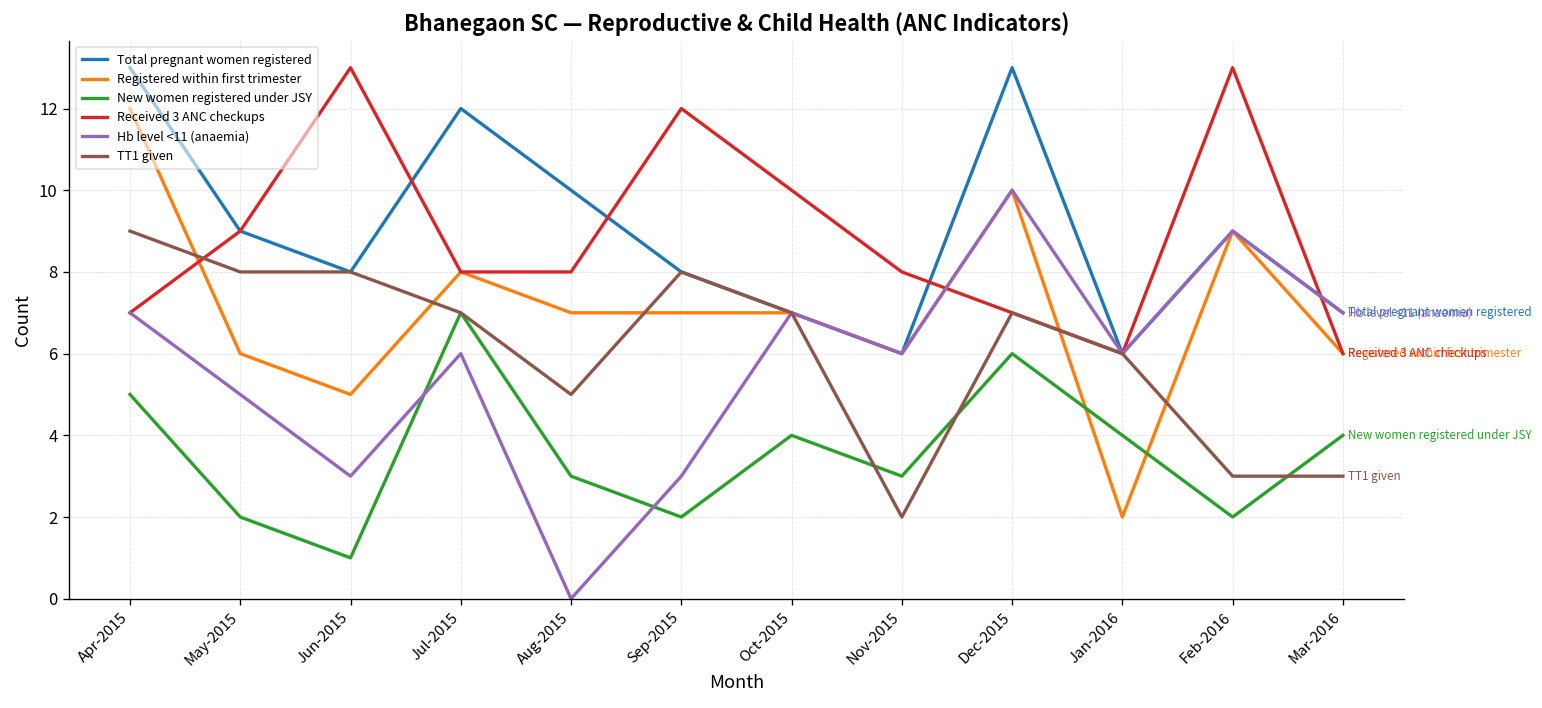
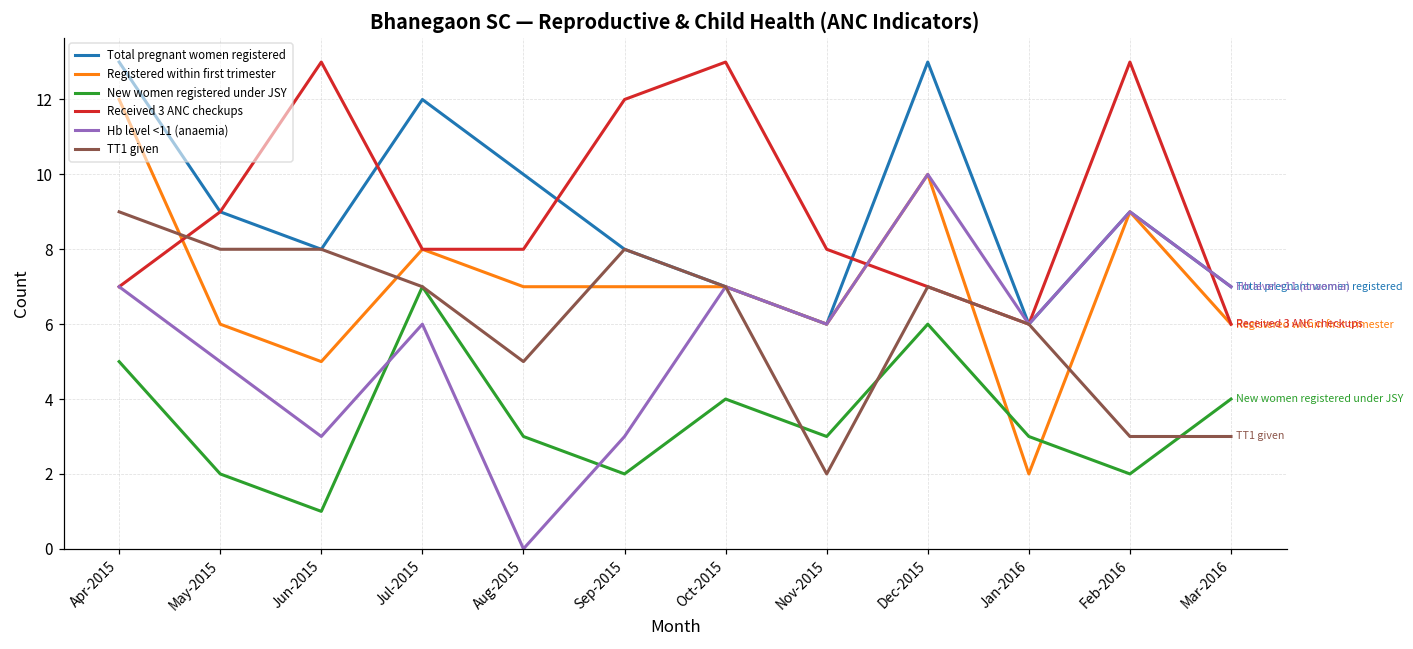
  {
    "Total pregnant women registered": {
      "Jul-2015": 12,
      "Aug-2015": 10,
      "Dec-2015": 13
    },
    "Registered within first trimester": {
      "May-2015": 6,
      "Jun-2015": 5,
      "Aug-2015": 7,
      "Sep-2015": 7,
      "Jan-2016": 2
    },
    "New women registered under JSY": {
      "Apr-2015": 5,
      "May-2015": 2,
      "Jun-2015": 1,
      "Aug-2015": 3,
      "Sep-2015": 2,
      "Oct-2015": 4,
      "Nov-2015": 3,
      "Dec-2015": 6,
-     "Jan-2016": 4,
+     "Jan-2016": 3,
      "Feb-2016": 2,
      "Mar-2016": 4
    },
    "Received 3 ANC checkups": {
      "Jun-2015": 13,
      "Aug-2015": 8,
      "Sep-2015": 12,
-     "Oct-2015": 10,
+     "Oct-2015": 13,
      "Nov-2015": 8,
      "Feb-2016": 13
    },
    "Hb level <11 (anaemia)": {
      "May-2015": 5,
      "Jun-2015": 3,
      "Jul-2015": 6,
      "Aug-2015": 0,
      "Sep-2015": 3
    },
    "TT1 given": {
      "Apr-2015": 9,
      "May-2015": 8,
      "Aug-2015": 5,
      "Nov-2015": 2,
      "Feb-2016": 3,
      "Mar-2016": 3
    }
  }
